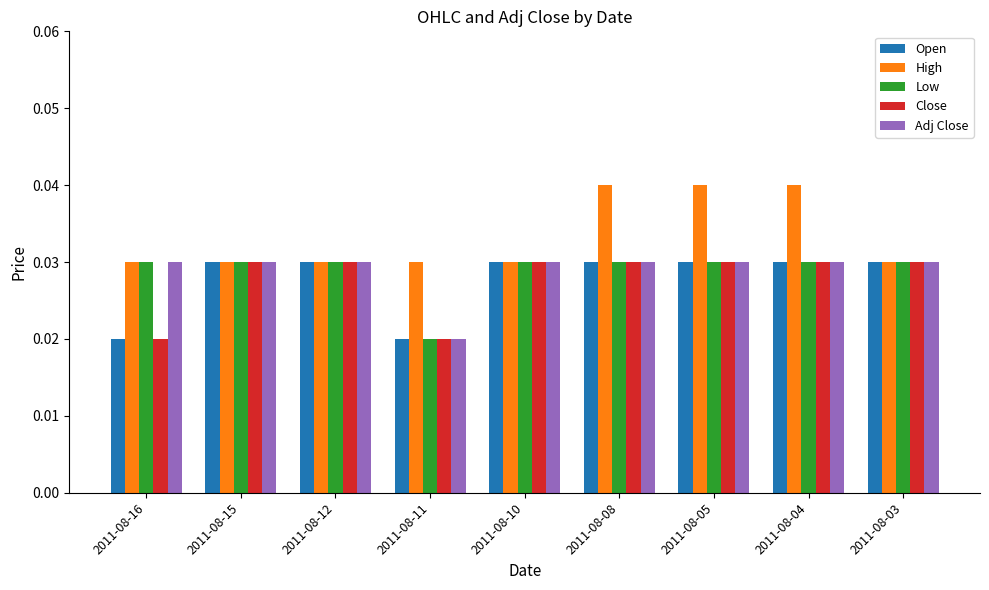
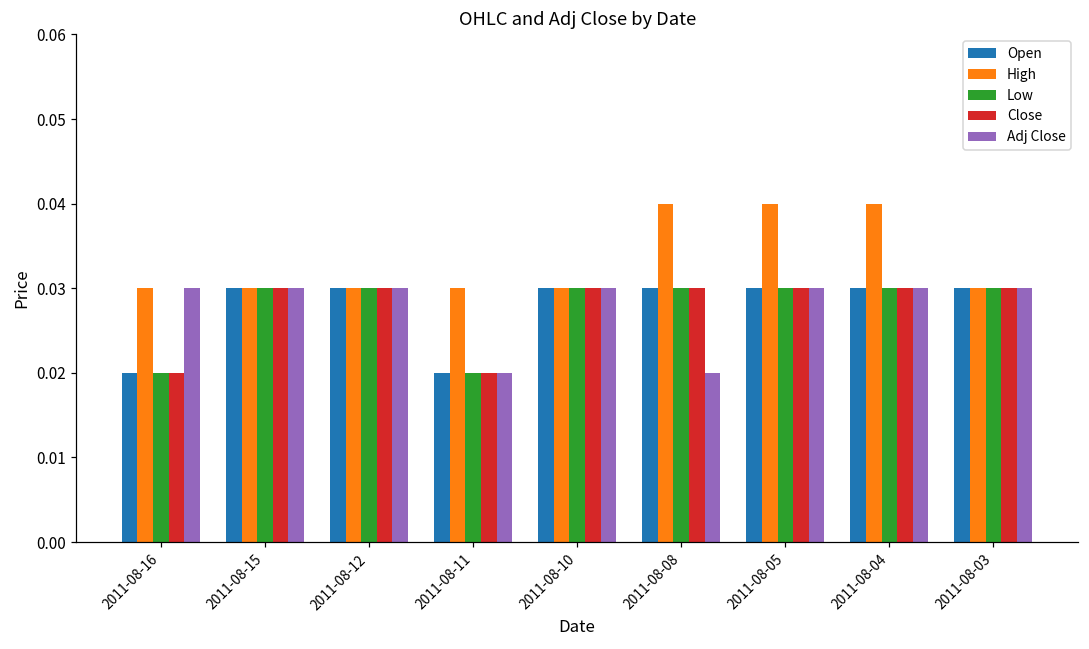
  {
    "Open": {
      "2011-08-16": 0.02,
      "2011-08-15": 0.03,
      "2011-08-12": 0.03,
      "2011-08-11": 0.02,
      "2011-08-10": 0.03,
      "2011-08-08": 0.03,
      "2011-08-05": 0.03,
      "2011-08-04": 0.03,
      "2011-08-03": 0.03
    },
    "High": {
      "2011-08-16": 0.03,
      "2011-08-15": 0.03,
      "2011-08-12": 0.03,
      "2011-08-11": 0.03,
      "2011-08-10": 0.03,
      "2011-08-08": 0.04,
      "2011-08-05": 0.04,
      "2011-08-04": 0.04,
      "2011-08-03": 0.03
    },
    "Low": {
-     "2011-08-16": 0.03,
+     "2011-08-16": 0.02,
      "2011-08-15": 0.03,
      "2011-08-12": 0.03,
      "2011-08-11": 0.02,
      "2011-08-10": 0.03,
      "2011-08-08": 0.03,
      "2011-08-05": 0.03,
      "2011-08-04": 0.03,
      "2011-08-03": 0.03
    },
    "Close": {
      "2011-08-16": 0.02,
      "2011-08-15": 0.03,
      "2011-08-12": 0.03,
      "2011-08-11": 0.02,
      "2011-08-10": 0.03,
      "2011-08-08": 0.03,
      "2011-08-05": 0.03,
      "2011-08-04": 0.03,
      "2011-08-03": 0.03
    },
    "Adj Close": {
      "2011-08-16": 0.03,
      "2011-08-15": 0.03,
      "2011-08-12": 0.03,
      "2011-08-11": 0.02,
      "2011-08-10": 0.03,
-     "2011-08-08": 0.03,
+     "2011-08-08": 0.02,
      "2011-08-05": 0.03,
      "2011-08-04": 0.03,
      "2011-08-03": 0.03
    }
  }
